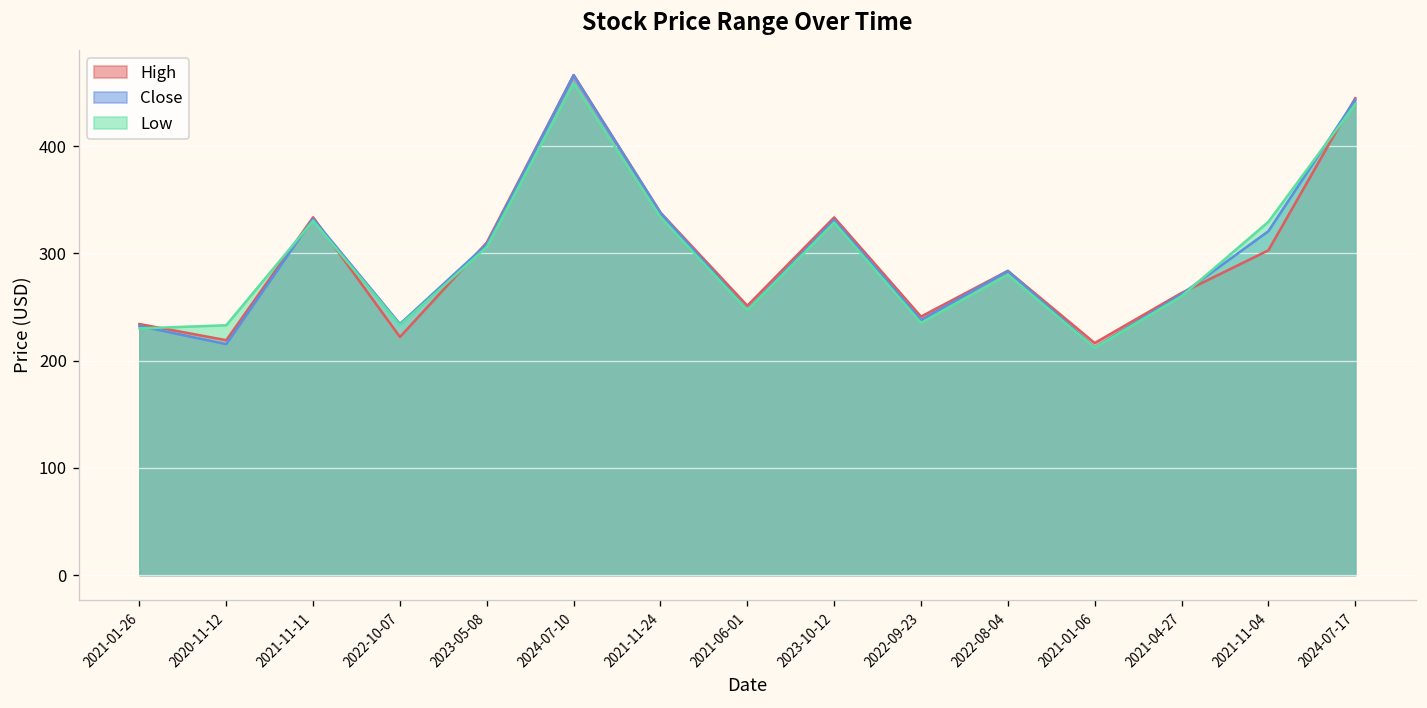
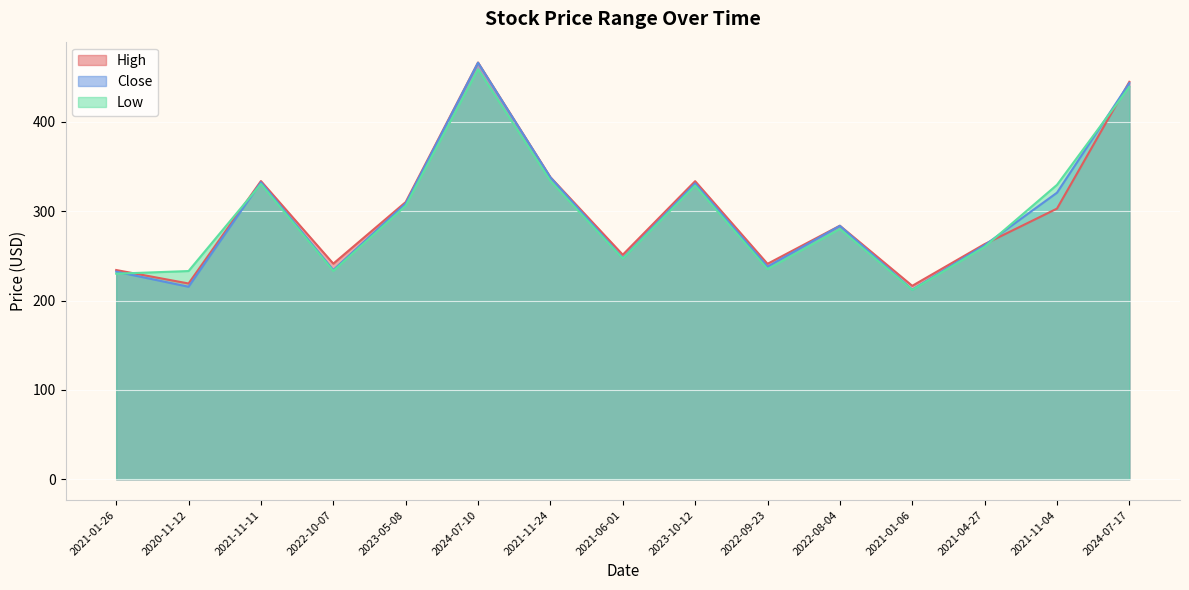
  {
    "High": {
      "2020-11-12": 220,
-     "2022-10-07": 220,
+     "2022-10-07": 240,
      "2021-06-01": 250,
      "2022-09-23": 240,
      "2021-01-06": 220,
      "2021-11-04": 300
    },
    "Close": {
      "2020-11-12": 220,
      "2021-11-04": 320
    },
    "Low": {
      "2020-11-12": 230,
      "2024-07-10": 460,
      "2021-11-24": 330,
      "2022-08-04": 280,
      "2021-11-04": 330,
      "2024-07-17": 440
    }
  }
